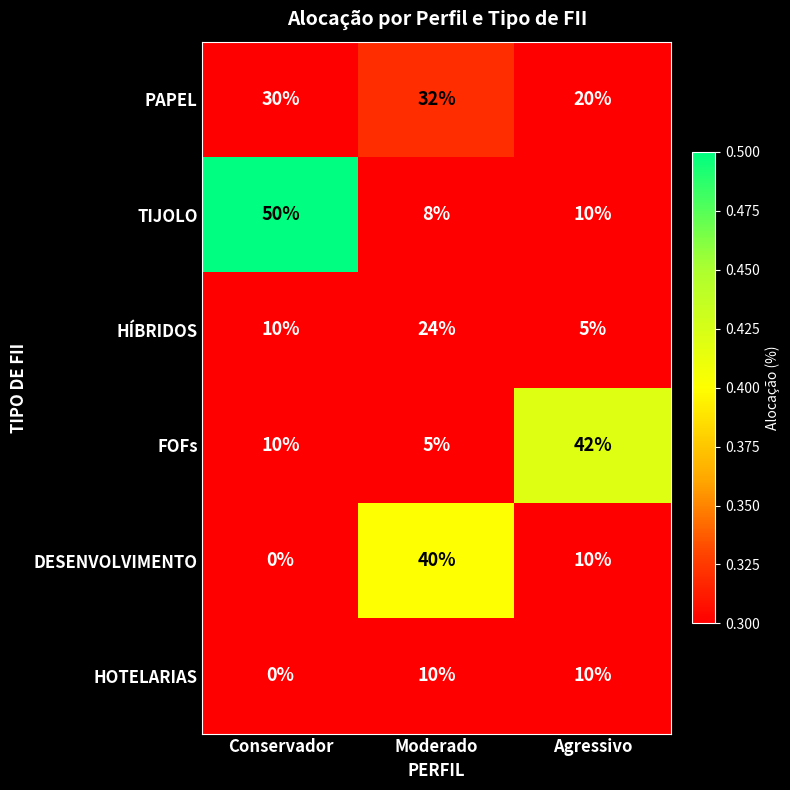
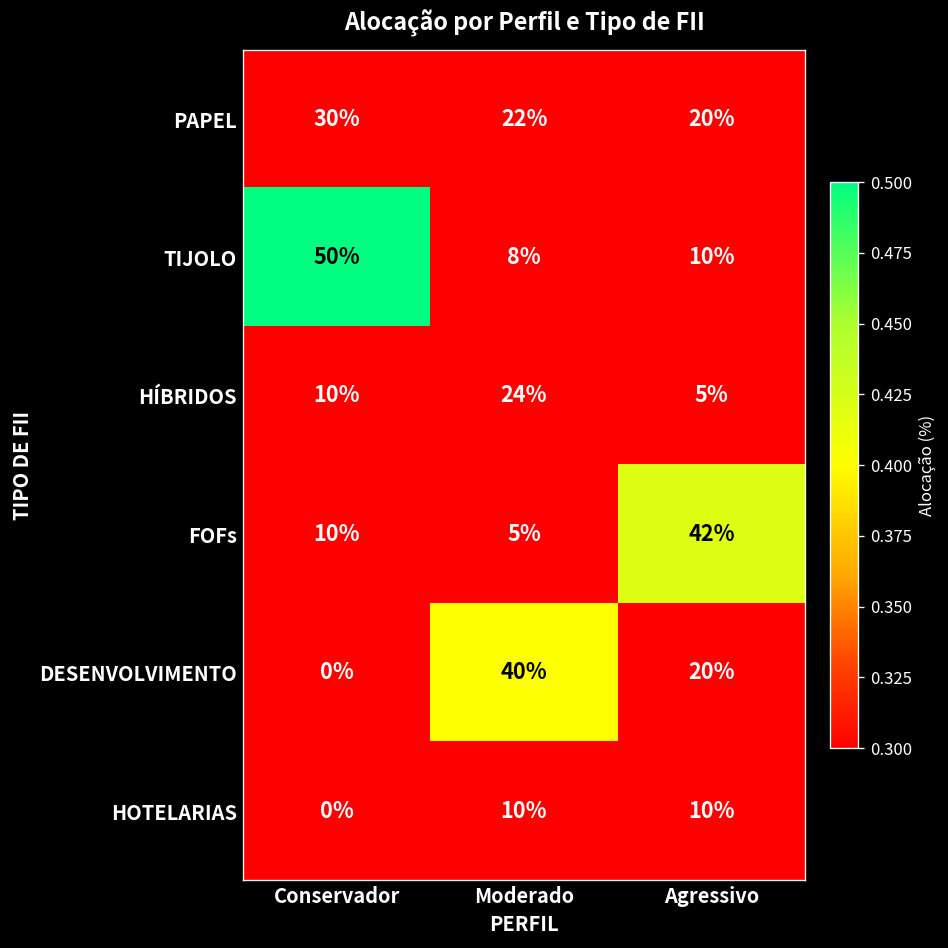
  {
    "PAPEL": {
      "Conservador": "30%",
-     "Moderado": "32%",
+     "Moderado": "22%",
      "Agressivo": "20%"
    },
    "TIJOLO": {
      "Conservador": "50%",
      "Moderado": "8%",
      "Agressivo": "10%"
    },
    "HÍBRIDOS": {
      "Conservador": "10%",
      "Moderado": "24%",
      "Agressivo": "5%"
    },
    "FOFs": {
      "Conservador": "10%",
      "Moderado": "5%",
      "Agressivo": "42%"
    },
    "DESENVOLVIMENTO": {
      "Conservador": "0%",
      "Moderado": "40%",
-     "Agressivo": "10%"
+     "Agressivo": "20%"
    },
    "HOTELARIAS": {
      "Conservador": "0%",
      "Moderado": "10%",
      "Agressivo": "10%"
    }
  }
